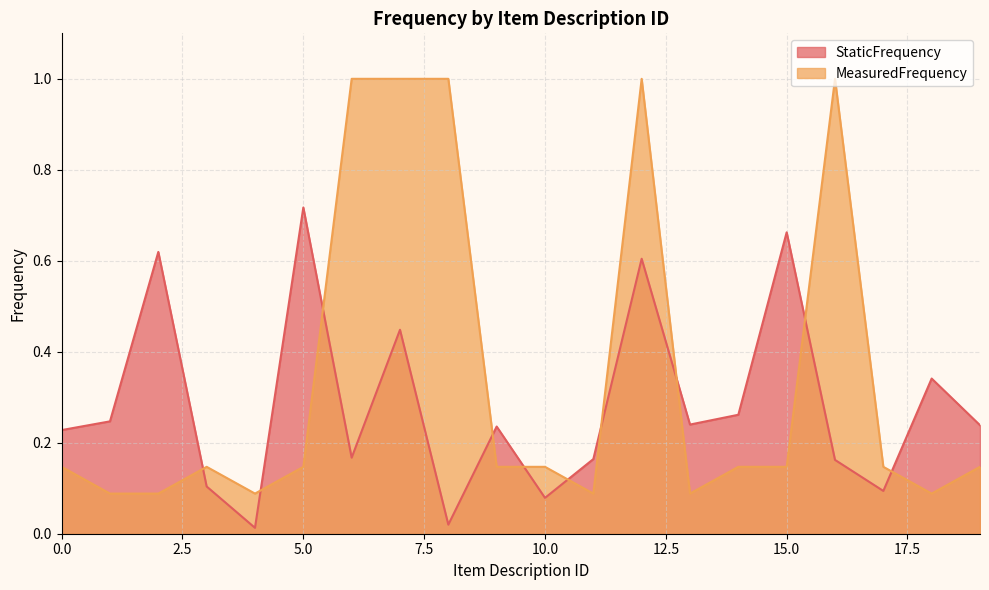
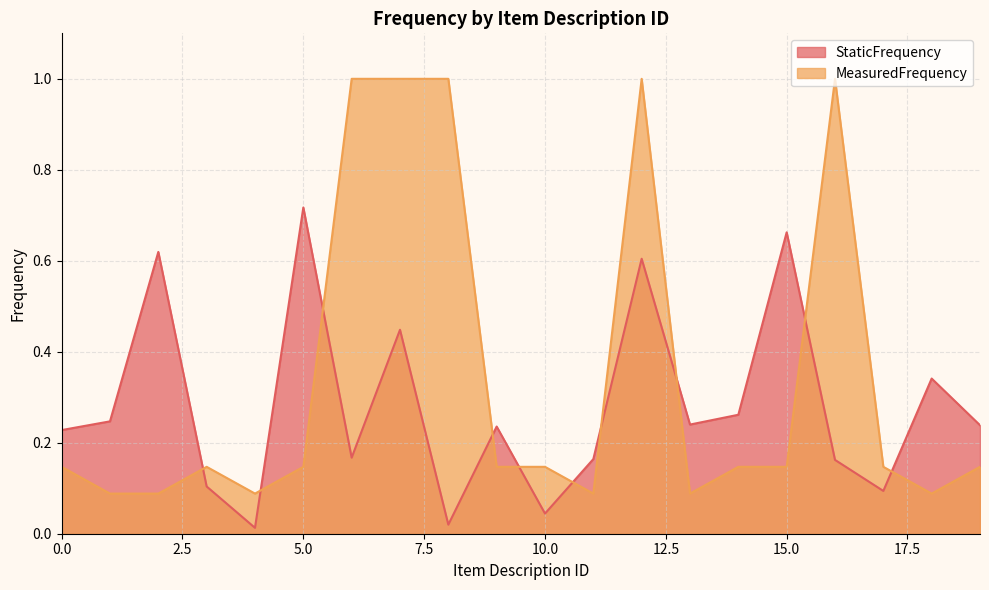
  {
    "StaticFrequency": {
      "0.0": 0.23,
      "5.0": 0.72,
-     "10.0": 0.08,
+     "10.0": 0.04,
      "15.0": 0.66
    },
    "MeasuredFrequency": {
      "0.0": 0.15,
      "5.0": 0.15,
      "10.0": 0.15,
      "15.0": 0.15
    }
  }
